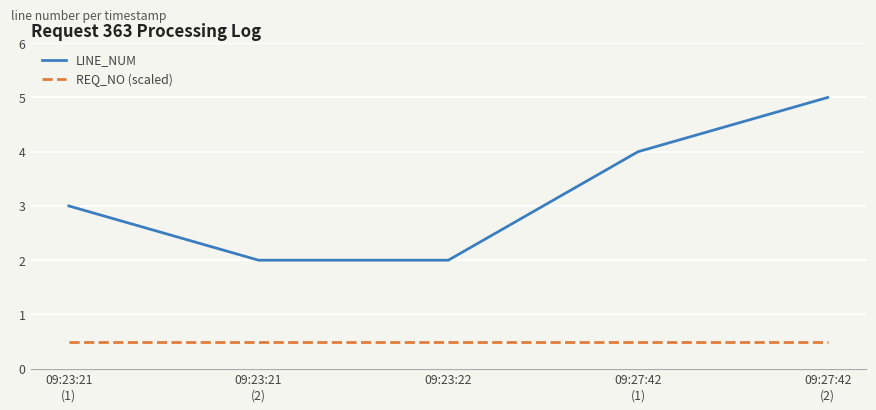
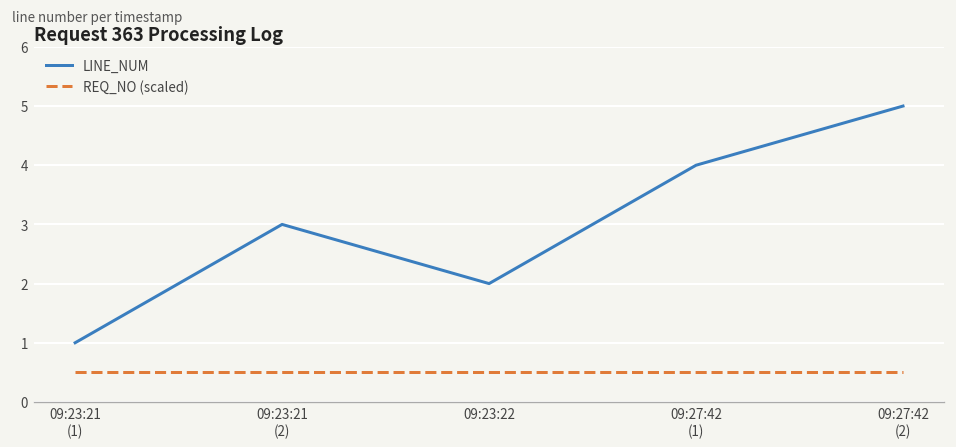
  {
    "LINE_NUM": {
-     "09:23:21 (1)": 3,
-     "09:23:21 (2)": 2,
+     "09:23:21 (1)": 1,
+     "09:23:21 (2)": 3,
      "09:23:22": 2,
      "09:27:42 (1)": 4,
      "09:27:42 (2)": 5
    },
    "REQ_NO (scaled)": {
      "09:23:21 (1)": 0.5,
      "09:23:21 (2)": 0.5,
      "09:23:22": 0.5,
      "09:27:42 (1)": 0.5,
      "09:27:42 (2)": 0.5
    }
  }
